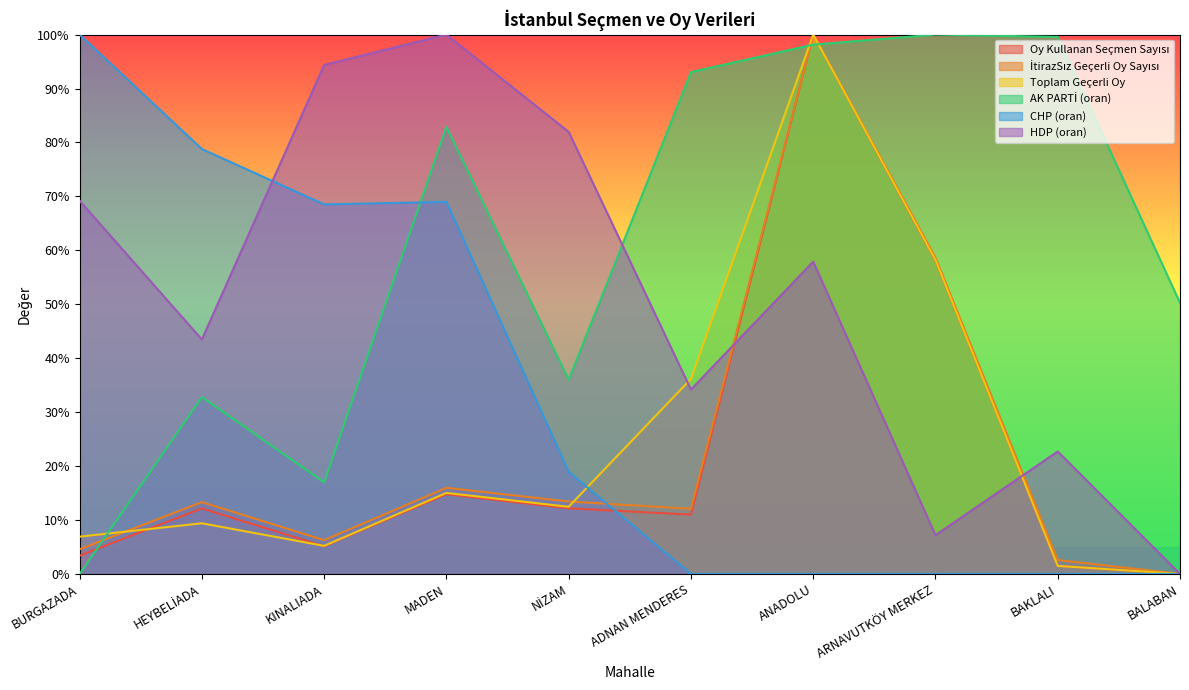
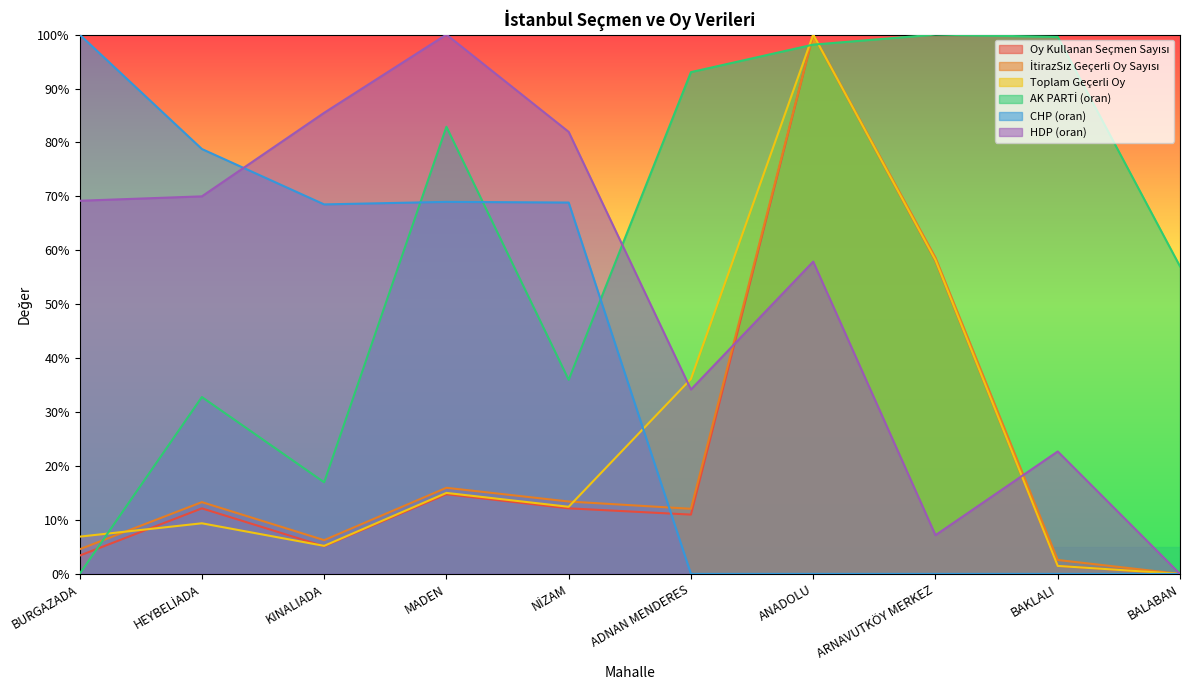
  {
    "Toplam Geçerli Oy": {
      "BURGAZADA": "7%",
      "HEYBELİADA": "9%",
      "ADNAN MENDERES": "36%"
    },
    "AK PARTİ (oran)": {
      "HEYBELİADA": "33%",
      "KINALIADA": "17%",
      "MADEN": "83%",
      "NİZAM": "36%",
      "ADNAN MENDERES": "93%",
      "ANADOLU": "98%",
      "ARNAVUTKÖY MERKEZ": "100%",
      "BAKLALI": "100%",
-     "BALABAN": "50%"
+     "BALABAN": "57%"
    },
    "CHP (oran)": {
      "BURGAZADA": "100%",
      "HEYBELİADA": "79%",
      "KINALIADA": "69%",
      "MADEN": "69%",
-     "NİZAM": "19%"
+     "NİZAM": "69%"
    },
    "HDP (oran)": {
      "BURGAZADA": "69%",
-     "HEYBELİADA": "43%",
-     "KINALIADA": "94%",
+     "HEYBELİADA": "70%",
+     "KINALIADA": "85%",
      "MADEN": "100%",
      "NİZAM": "82%",
      "ADNAN MENDERES": "34%",
      "ANADOLU": "58%",
      "ARNAVUTKÖY MERKEZ": "7%",
      "BAKLALI": "23%"
    }
  }
